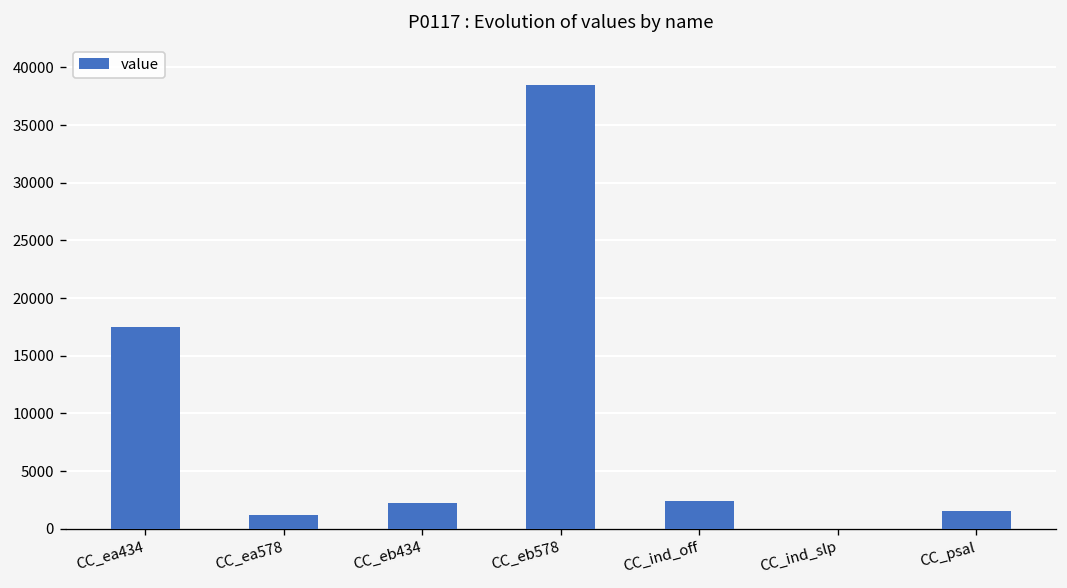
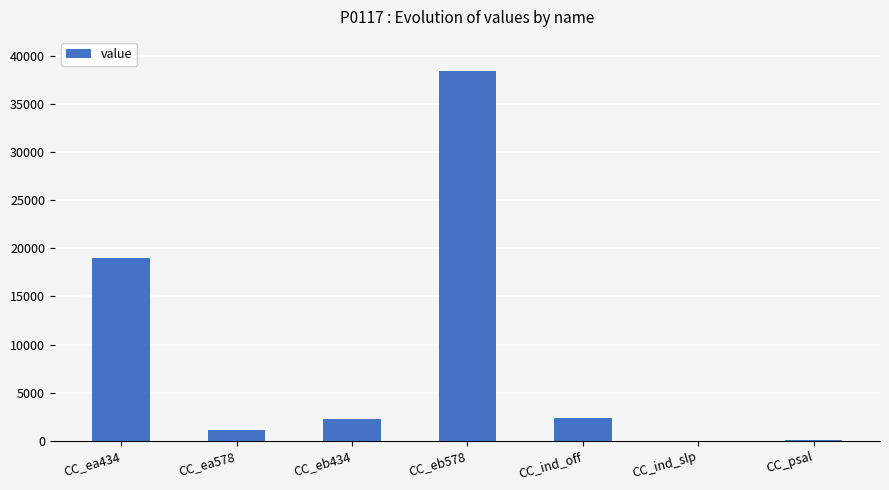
  {
-   "CC_ea434": 18000,
+   "CC_ea434": 19000,
    "CC_ea578": 1000,
    "CC_eb434": 2000,
    "CC_eb578": 39000,
    "CC_ind_off": 2000,
-   "CC_psal": 2000
+   "CC_psal": 0
  }
